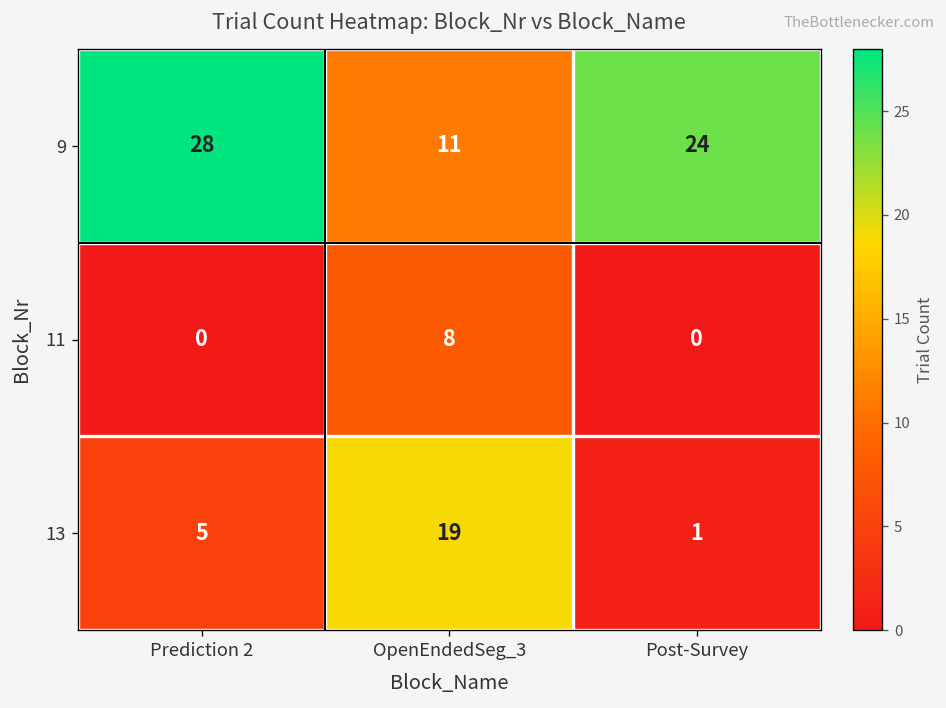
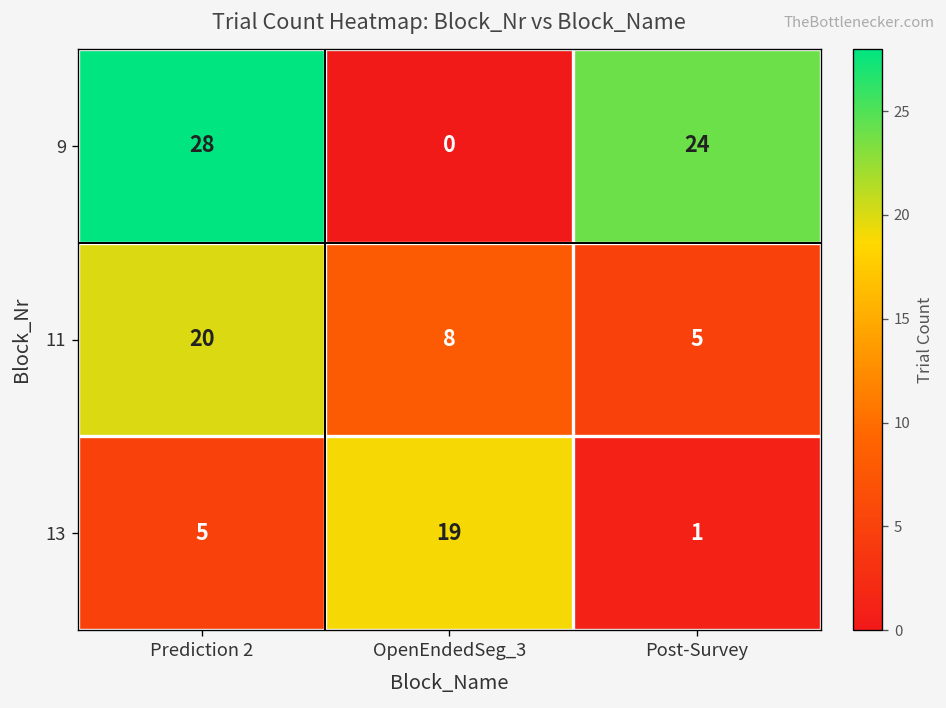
  {
    "9": {
      "Prediction 2": 28,
-     "OpenEndedSeg_3": 11,
+     "OpenEndedSeg_3": 0,
      "Post-Survey": 24
    },
    "11": {
-     "Prediction 2": 0,
+     "Prediction 2": 20,
      "OpenEndedSeg_3": 8,
-     "Post-Survey": 0
+     "Post-Survey": 5
    },
    "13": {
      "Prediction 2": 5,
      "OpenEndedSeg_3": 19,
      "Post-Survey": 1
    }
  }
